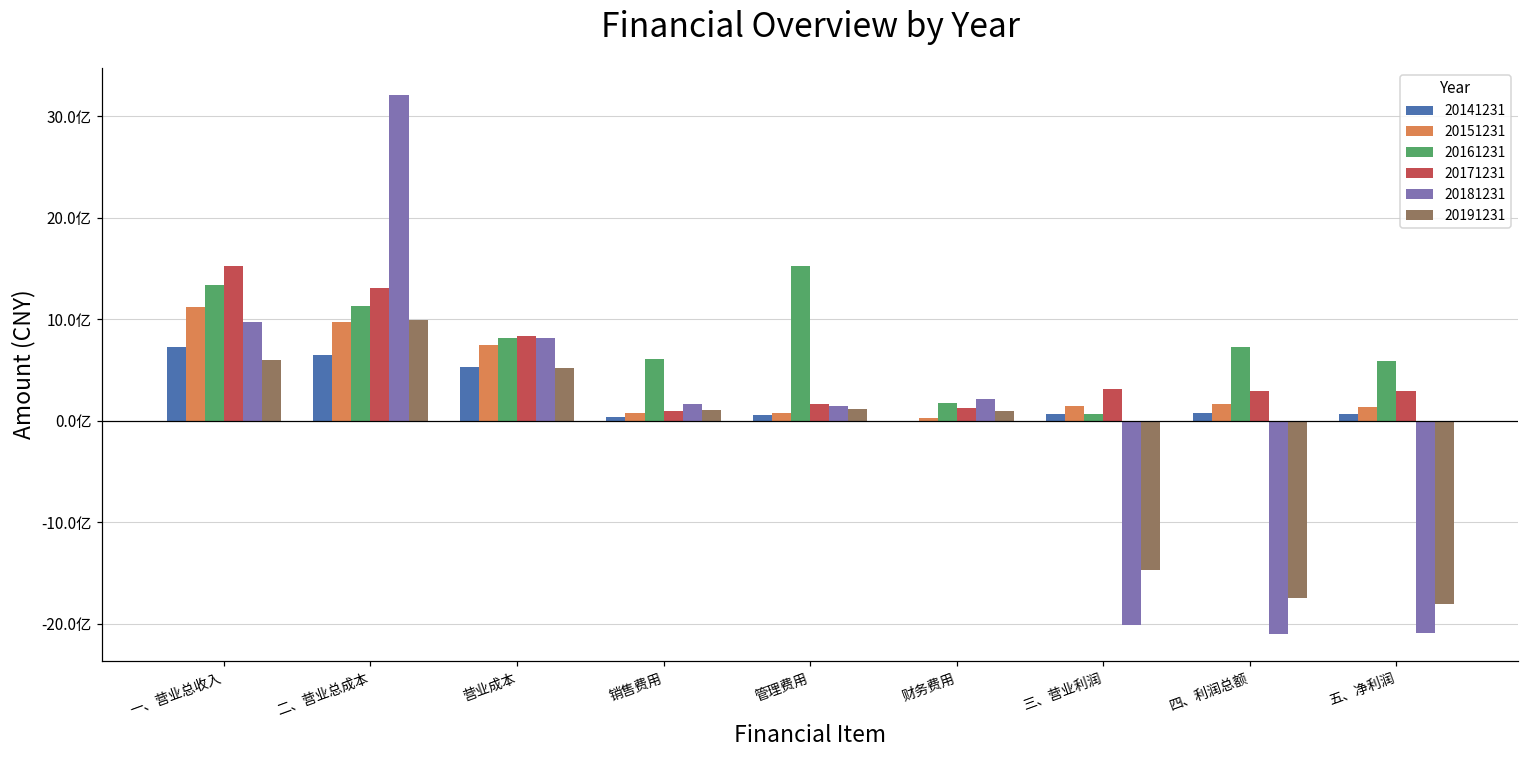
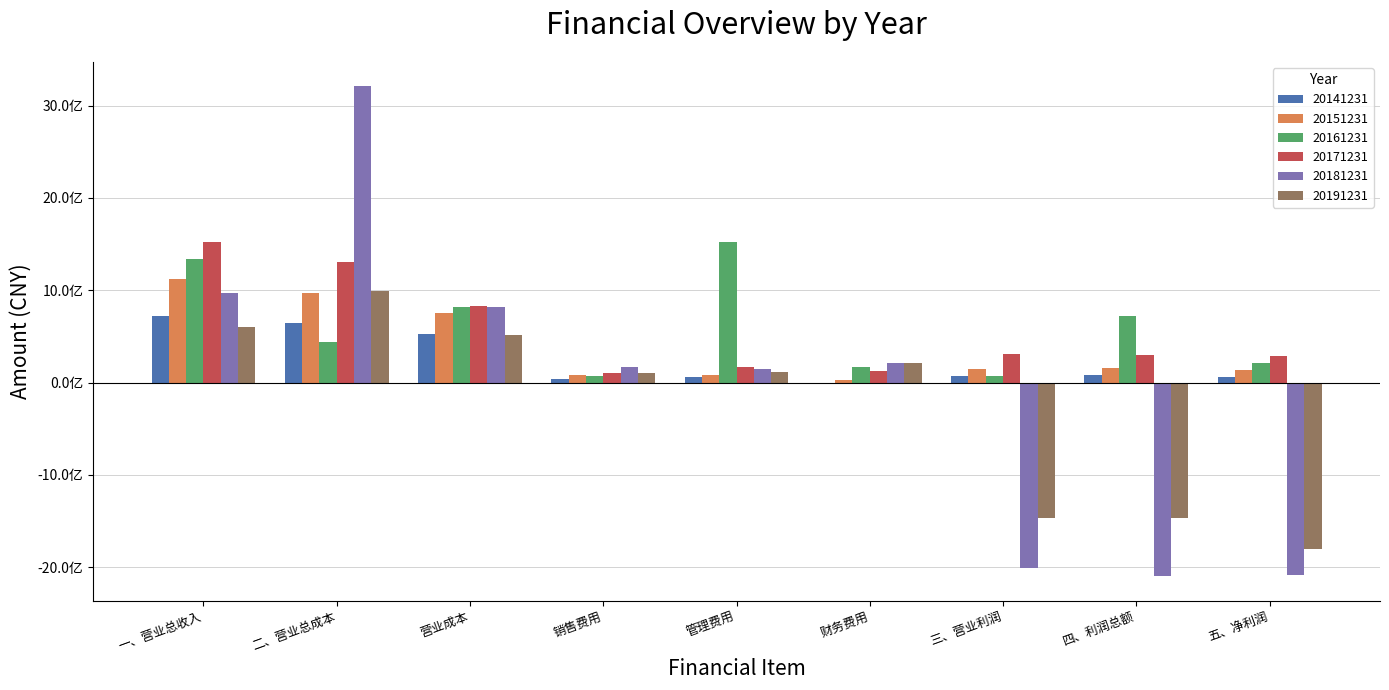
  {
    "20161231": {
      "一、营业总收入": "13亿",
-     "二、营业总成本": "11亿",
+     "二、营业总成本": "4亿",
      "营业成本": "8亿",
-     "销售费用": "6亿",
+     "销售费用": "1亿",
      "管理费用": "15亿",
      "财务费用": "2亿",
      "三、营业利润": "1亿",
      "四、利润总额": "7亿",
-     "五、净利润": "6亿"
+     "五、净利润": "2亿"
    },
    "20191231": {
      "一、营业总收入": "6亿",
      "二、营业总成本": "10亿",
      "营业成本": "5亿",
      "销售费用": "1亿",
      "管理费用": "1亿",
-     "财务费用": "1亿",
+     "财务费用": "2亿",
      "三、营业利润": "-15亿",
-     "四、利润总额": "-17亿",
+     "四、利润总额": "-15亿",
      "五、净利润": "-18亿"
    }
  }
